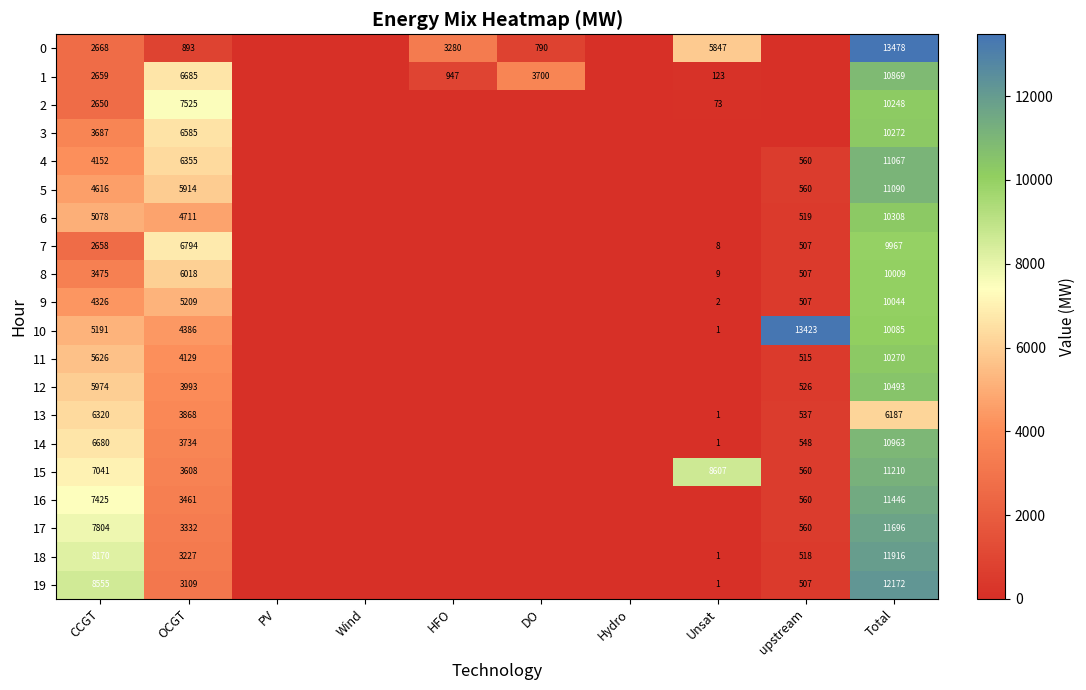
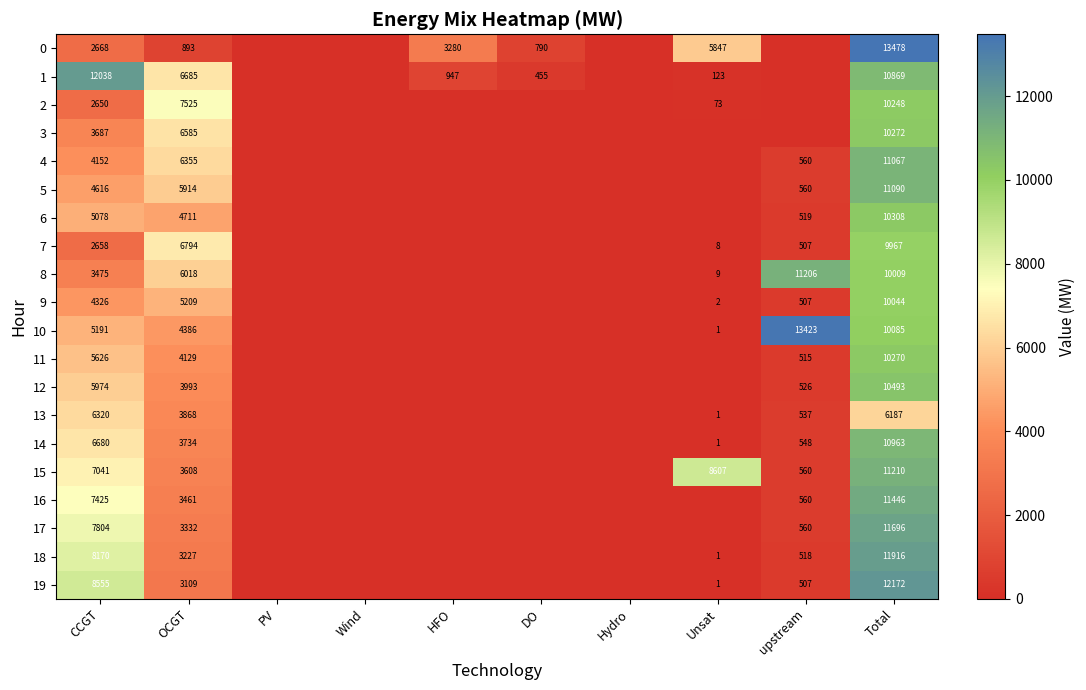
  {
    "0": {
      "CCGT": 2668,
      "OCGT": 893,
      "HFO": 3280,
      "DO": 790,
      "Unsat": 5847,
      "Total": 13478
    },
    "1": {
-     "CCGT": 2659,
+     "CCGT": 12038,
      "OCGT": 6685,
      "HFO": 947,
-     "DO": 3700,
+     "DO": 455,
      "Unsat": 123,
      "Total": 10869
    },
    "2": {
      "CCGT": 2650,
      "OCGT": 7525,
      "Unsat": 73,
      "Total": 10248
    },
    "3": {
      "CCGT": 3687,
      "OCGT": 6585,
      "Total": 10272
    },
    "4": {
      "CCGT": 4152,
      "OCGT": 6355,
      "upstream": 560,
      "Total": 11067
    },
    "5": {
      "CCGT": 4616,
      "OCGT": 5914,
      "upstream": 560,
      "Total": 11090
    },
    "6": {
      "CCGT": 5078,
      "OCGT": 4711,
      "upstream": 519,
      "Total": 10308
    },
    "7": {
      "CCGT": 2658,
      "OCGT": 6794,
      "Unsat": 8,
      "upstream": 507,
      "Total": 9967
    },
    "8": {
      "CCGT": 3475,
      "OCGT": 6018,
      "Unsat": 9,
-     "upstream": 507,
+     "upstream": 11206,
      "Total": 10009
    },
    "9": {
      "CCGT": 4326,
      "OCGT": 5209,
      "Unsat": 2,
      "upstream": 507,
      "Total": 10044
    },
    "10": {
      "CCGT": 5191,
      "OCGT": 4386,
      "Unsat": 1,
      "upstream": 13423,
      "Total": 10085
    },
    "11": {
      "CCGT": 5626,
      "OCGT": 4129,
      "upstream": 515,
      "Total": 10270
    },
    "12": {
      "CCGT": 5974,
      "OCGT": 3993,
      "upstream": 526,
      "Total": 10493
    },
    "13": {
      "CCGT": 6320,
      "OCGT": 3868,
      "Unsat": 1,
      "upstream": 537,
      "Total": 6187
    },
    "14": {
      "CCGT": 6680,
      "OCGT": 3734,
      "Unsat": 1,
      "upstream": 548,
      "Total": 10963
    },
    "15": {
      "CCGT": 7041,
      "OCGT": 3608,
      "Unsat": 8607,
      "upstream": 560,
      "Total": 11210
    },
    "16": {
      "CCGT": 7425,
      "OCGT": 3461,
      "upstream": 560,
      "Total": 11446
    },
    "17": {
      "CCGT": 7804,
      "OCGT": 3332,
      "upstream": 560,
      "Total": 11696
    },
    "18": {
      "CCGT": 8170,
      "OCGT": 3227,
      "Unsat": 1,
      "upstream": 518,
      "Total": 11916
    },
    "19": {
      "CCGT": 8555,
      "OCGT": 3109,
      "Unsat": 1,
      "upstream": 507,
      "Total": 12172
    }
  }
